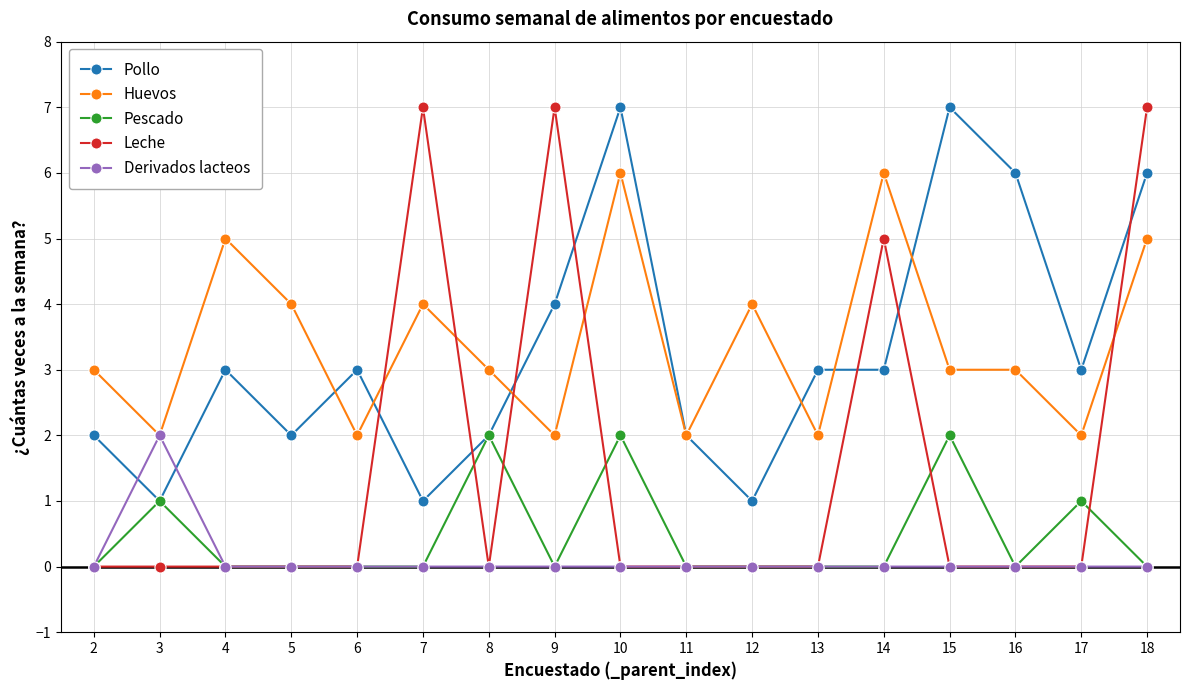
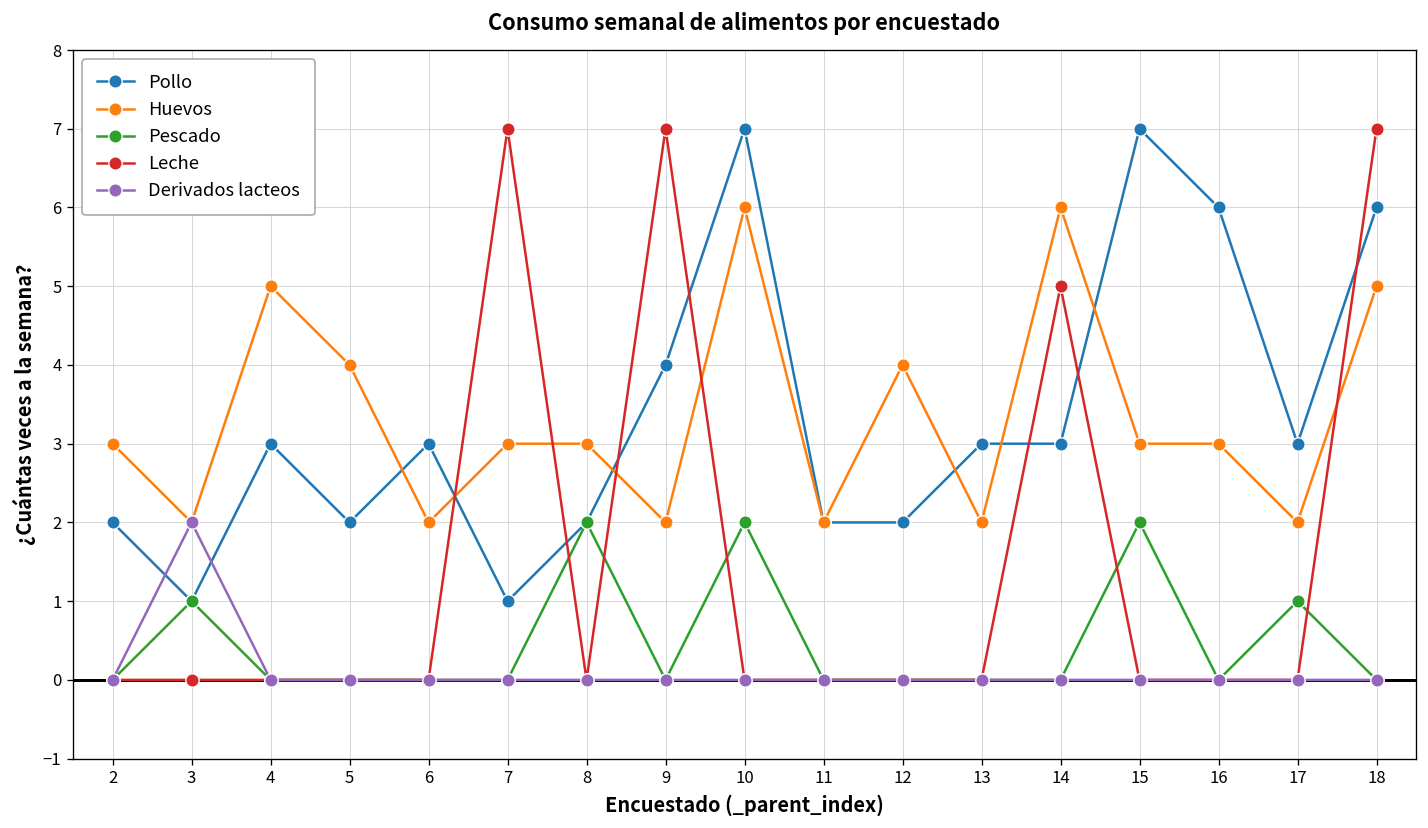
  {
    "Pollo": {
      "2": 2,
      "4": 3,
      "5": 2,
      "6": 3,
      "7": 1,
      "9": 4,
      "10": 7,
-     "12": 1,
+     "12": 2,
      "13": 3,
      "14": 3,
      "15": 7,
      "16": 6,
      "17": 3,
      "18": 6
    },
    "Huevos": {
      "2": 3,
      "4": 5,
      "5": 4,
      "6": 2,
-     "7": 4,
+     "7": 3,
      "8": 3,
      "9": 2,
      "10": 6,
      "12": 4,
      "13": 2,
      "14": 6,
      "15": 3,
      "16": 3,
      "17": 2,
      "18": 5
    },
    "Pescado": {
      "10": 2,
      "15": 2,
      "17": 1
    },
    "Leche": {
      "3": 0,
      "7": 7,
      "9": 7,
      "14": 5,
      "18": 7
    }
  }
